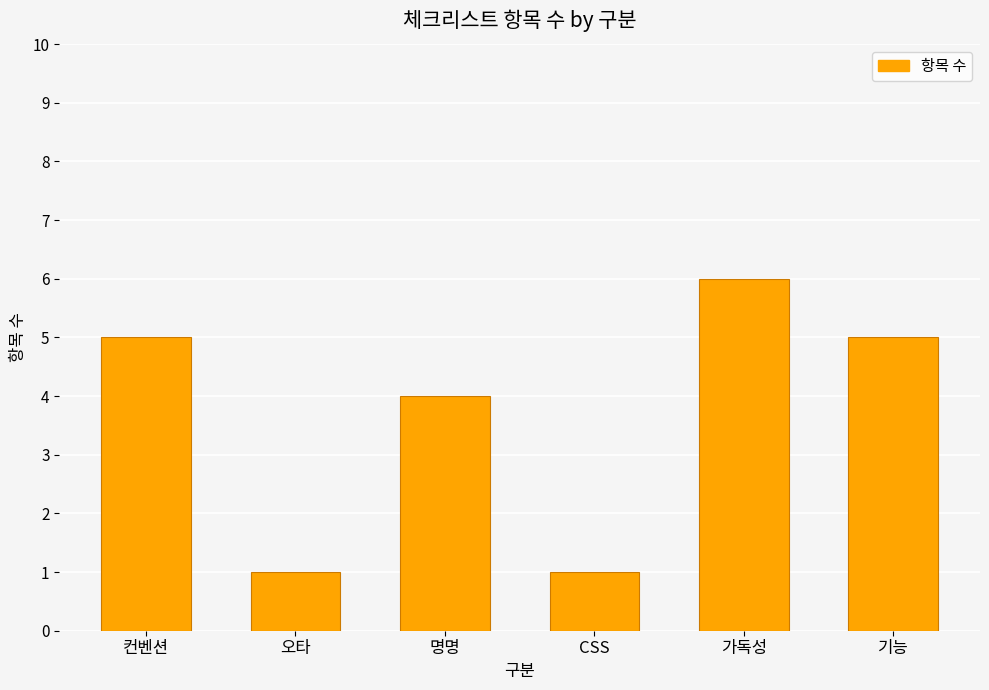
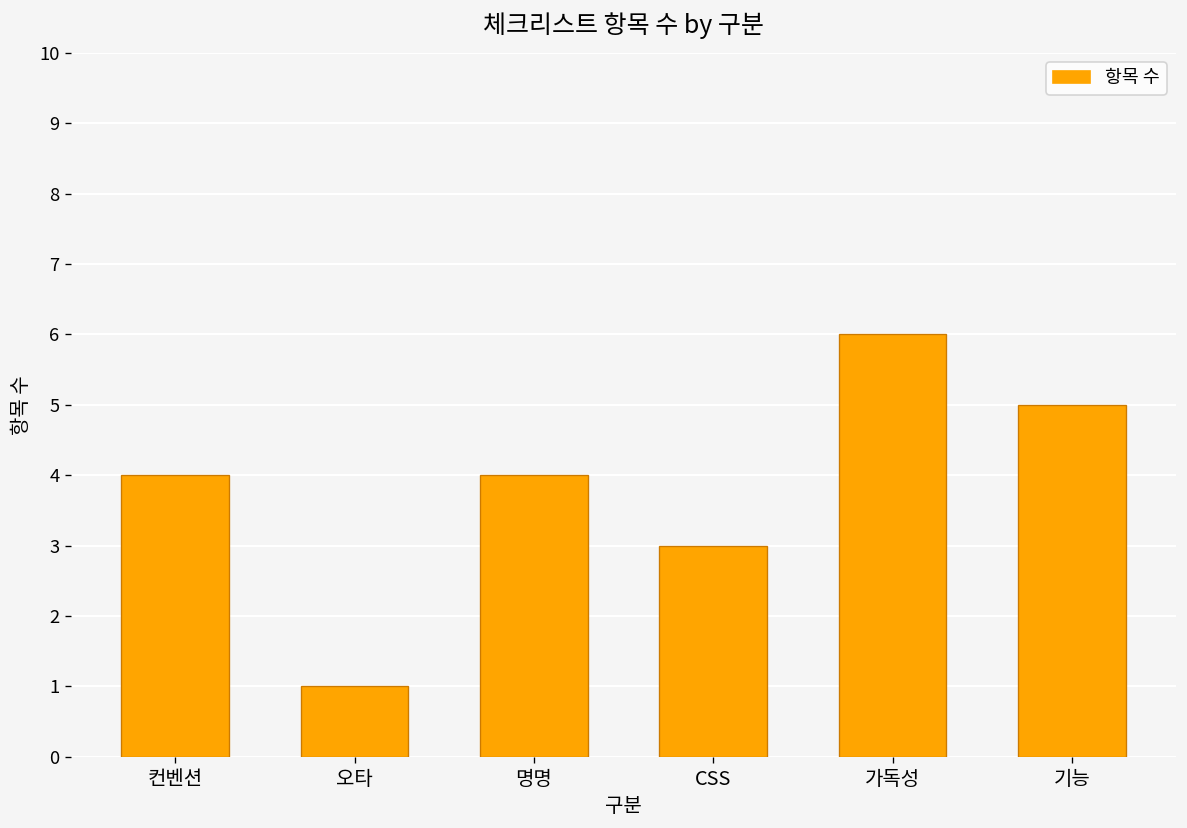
  {
-   "컨벤션": 5,
+   "컨벤션": 4,
    "오타": 1,
    "명명": 4,
-   "CSS": 1,
+   "CSS": 3,
    "가독성": 6,
    "기능": 5
  }
